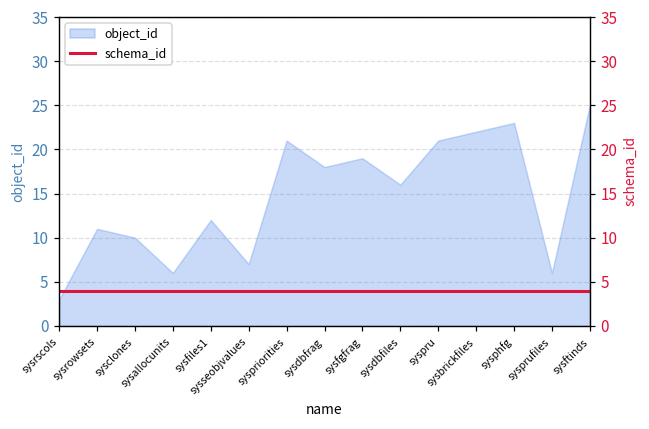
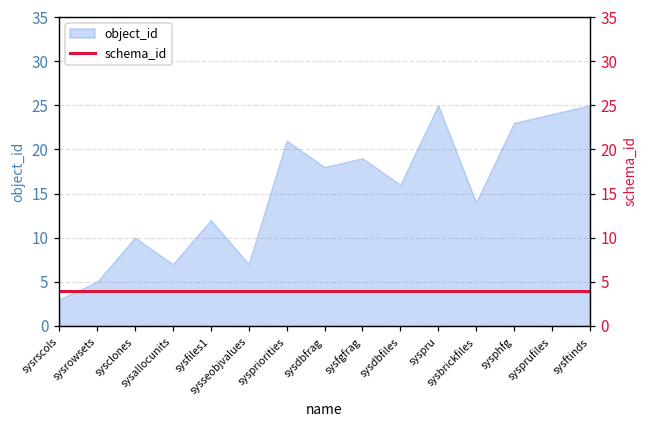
  {
    "object_id": {
      "sysrscols": 3,
-     "sysrowsets": 11,
+     "sysrowsets": 5,
      "sysclones": 10,
-     "sysallocunits": 6,
+     "sysallocunits": 7,
      "sysfiles1": 12,
      "sysseobjvalues": 7,
      "syspriorities": 21,
      "sysdbfrag": 18,
      "sysfgfrag": 19,
      "sysdbfiles": 16,
-     "syspru": 21,
-     "sysbrickfiles": 22,
+     "syspru": 25,
+     "sysbrickfiles": 14,
      "sysphfg": 23,
-     "sysprufiles": 6,
+     "sysprufiles": 24,
      "sysftinds": 25
    },
    "schema_id": {
      "sysrscols": 4,
      "sysrowsets": 4,
      "sysclones": 4,
      "sysallocunits": 4,
      "sysfiles1": 4,
      "sysseobjvalues": 4,
      "syspriorities": 4,
      "sysdbfrag": 4,
      "sysfgfrag": 4,
      "sysdbfiles": 4,
      "syspru": 4,
      "sysbrickfiles": 4,
      "sysphfg": 4,
      "sysprufiles": 4,
      "sysftinds": 4
    }
  }
